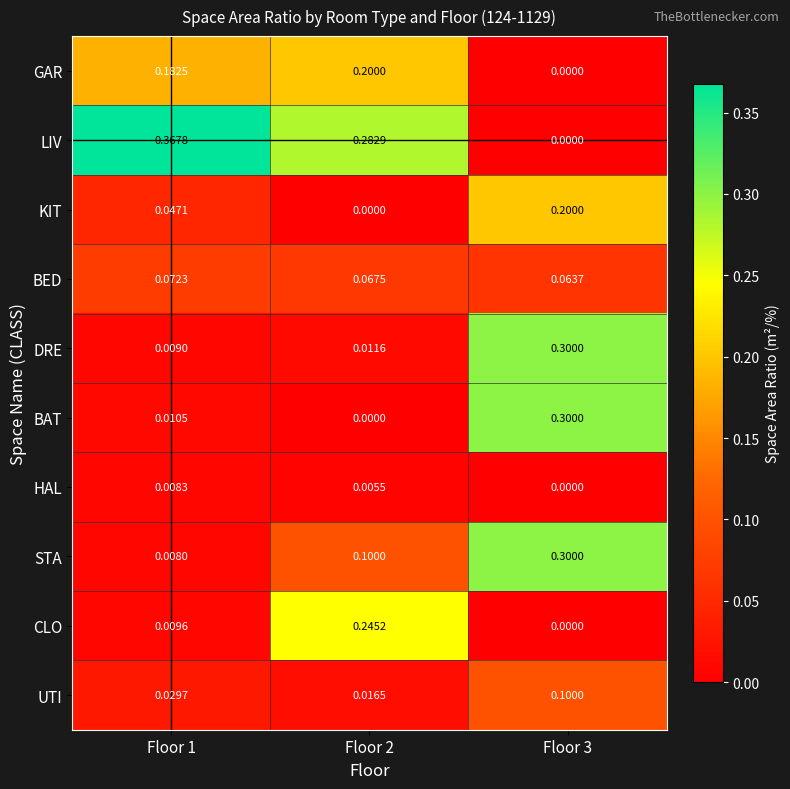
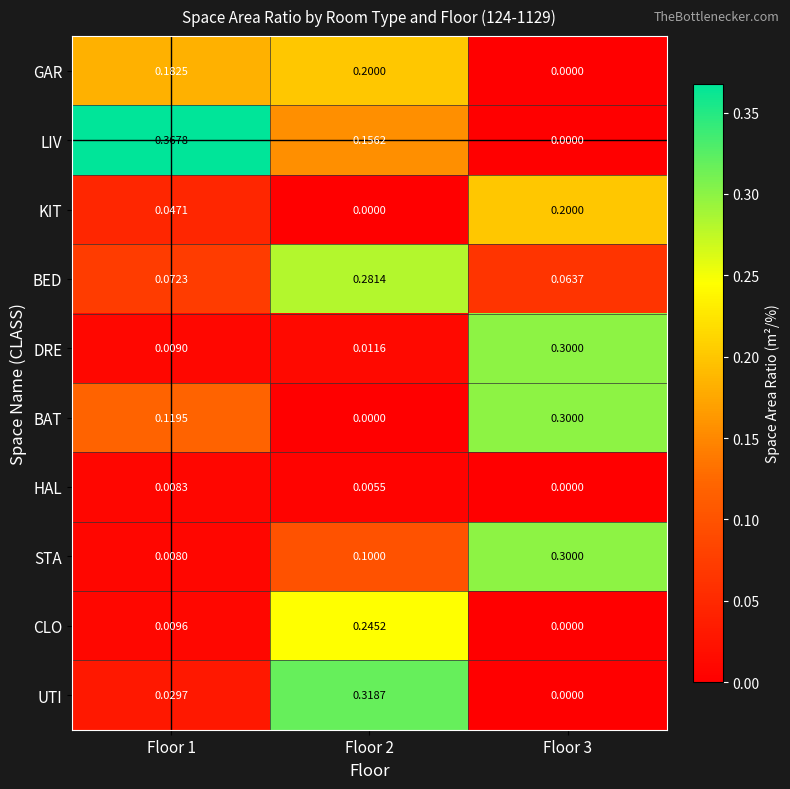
  {
    "GAR": {
      "Floor 1": 0.1825,
      "Floor 2": 0.2000,
      "Floor 3": 0.0000
    },
    "LIV": {
      "Floor 1": 0.3678,
-     "Floor 2": 0.2829,
+     "Floor 2": 0.1562,
      "Floor 3": 0.0000
    },
    "KIT": {
      "Floor 1": 0.0471,
      "Floor 2": 0.0000,
      "Floor 3": 0.2000
    },
    "BED": {
      "Floor 1": 0.0723,
-     "Floor 2": 0.0675,
+     "Floor 2": 0.2814,
      "Floor 3": 0.0637
    },
    "DRE": {
      "Floor 1": 0.0090,
      "Floor 2": 0.0116,
      "Floor 3": 0.3000
    },
    "BAT": {
-     "Floor 1": 0.0105,
+     "Floor 1": 0.1195,
      "Floor 2": 0.0000,
      "Floor 3": 0.3000
    },
    "HAL": {
      "Floor 1": 0.0083,
      "Floor 2": 0.0055,
      "Floor 3": 0.0000
    },
    "STA": {
      "Floor 1": 0.0080,
      "Floor 2": 0.1000,
      "Floor 3": 0.3000
    },
    "CLO": {
      "Floor 1": 0.0096,
      "Floor 2": 0.2452,
      "Floor 3": 0.0000
    },
    "UTI": {
      "Floor 1": 0.0297,
-     "Floor 2": 0.0165,
-     "Floor 3": 0.1000
+     "Floor 2": 0.3187,
+     "Floor 3": 0.0000
    }
  }
